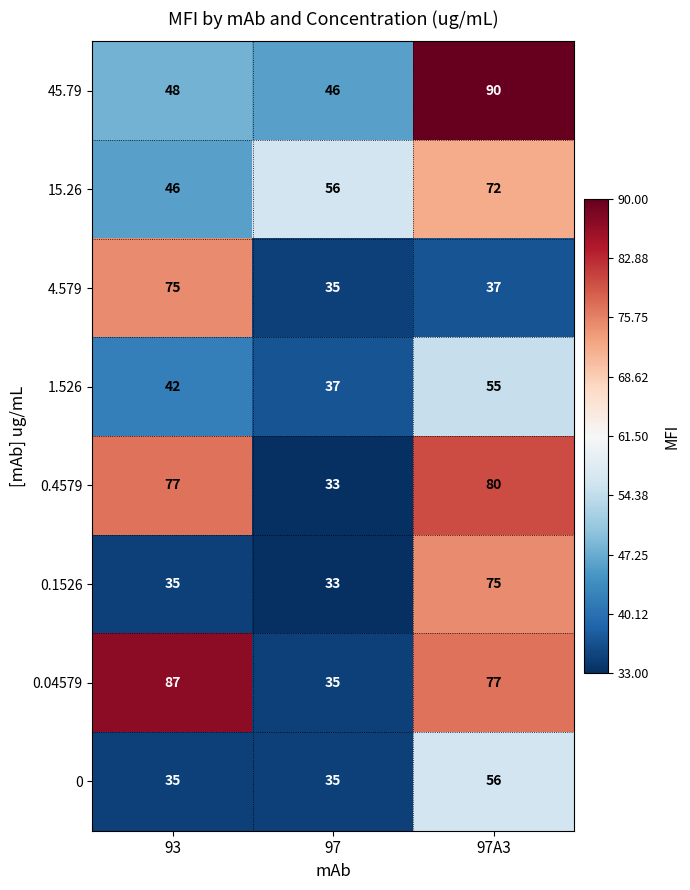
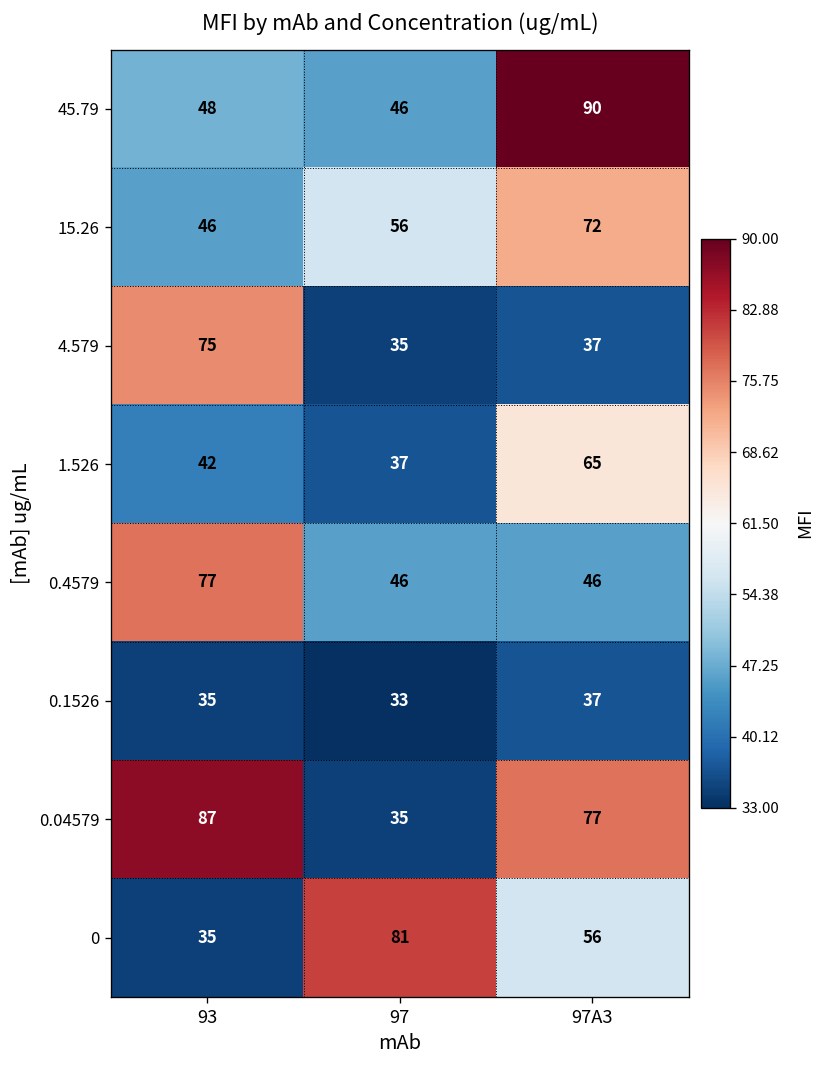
  {
    "45.79": {
      "93": 48,
      "97": 46,
      "97A3": 90
    },
    "15.26": {
      "93": 46,
      "97": 56,
      "97A3": 72
    },
    "4.579": {
      "93": 75,
      "97": 35,
      "97A3": 37
    },
    "1.526": {
      "93": 42,
      "97": 37,
-     "97A3": 55
+     "97A3": 65
    },
    "0.4579": {
      "93": 77,
-     "97": 33,
-     "97A3": 80
+     "97": 46,
+     "97A3": 46
    },
    "0.1526": {
      "93": 35,
      "97": 33,
-     "97A3": 75
+     "97A3": 37
    },
    "0.04579": {
      "93": 87,
      "97": 35,
      "97A3": 77
    },
    "0": {
      "93": 35,
-     "97": 35,
+     "97": 81,
      "97A3": 56
    }
  }
